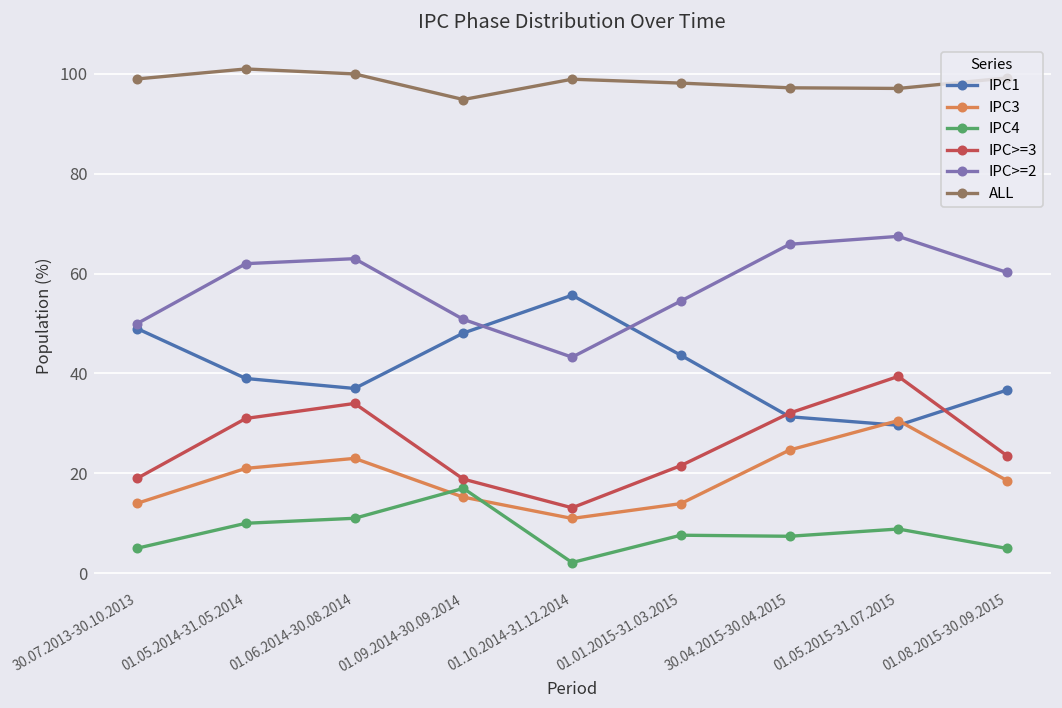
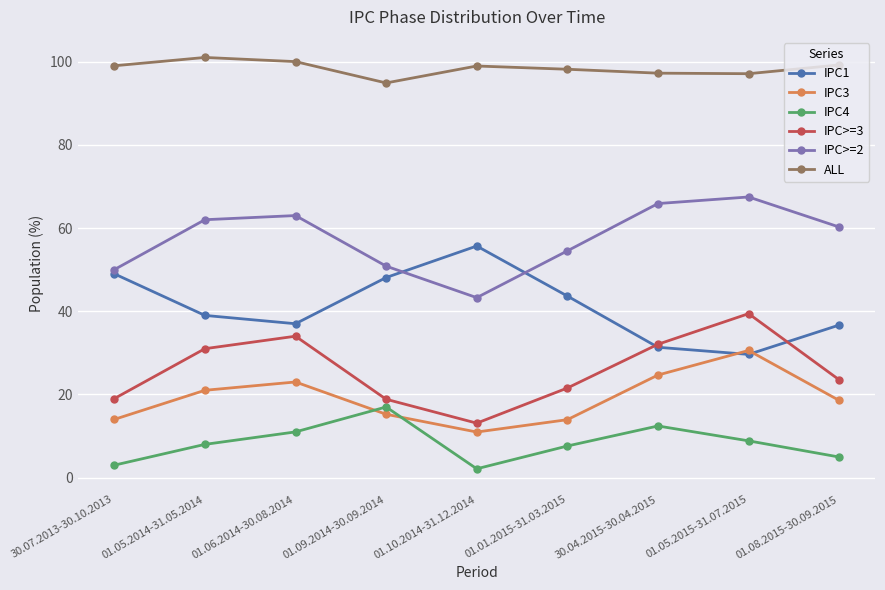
  {
    "IPC4": {
-     "30.07.2013-30.10.2013": 5,
-     "01.05.2014-31.05.2014": 10,
+     "30.07.2013-30.10.2013": 3,
+     "01.05.2014-31.05.2014": 8,
      "01.06.2014-30.08.2014": 11,
      "01.09.2014-30.09.2014": 17,
      "01.10.2014-31.12.2014": 2,
      "01.01.2015-31.03.2015": 8,
-     "30.04.2015-30.04.2015": 7,
+     "30.04.2015-30.04.2015": 12,
      "01.05.2015-31.07.2015": 9,
      "01.08.2015-30.09.2015": 5
    },
    "ALL": {
      "30.07.2013-30.10.2013": 99,
      "01.05.2014-31.05.2014": 101,
      "01.06.2014-30.08.2014": 100,
      "01.09.2014-30.09.2014": 95,
      "01.10.2014-31.12.2014": 99,
      "01.01.2015-31.03.2015": 98,
      "30.04.2015-30.04.2015": 97,
      "01.05.2015-31.07.2015": 97
    }
  }
